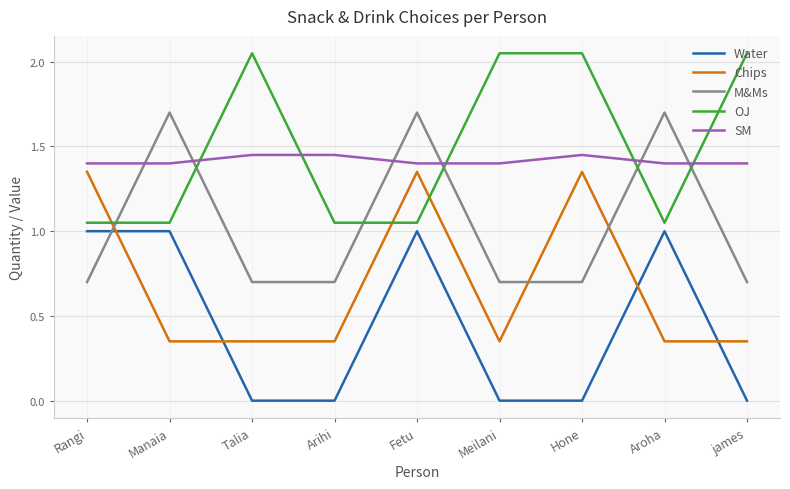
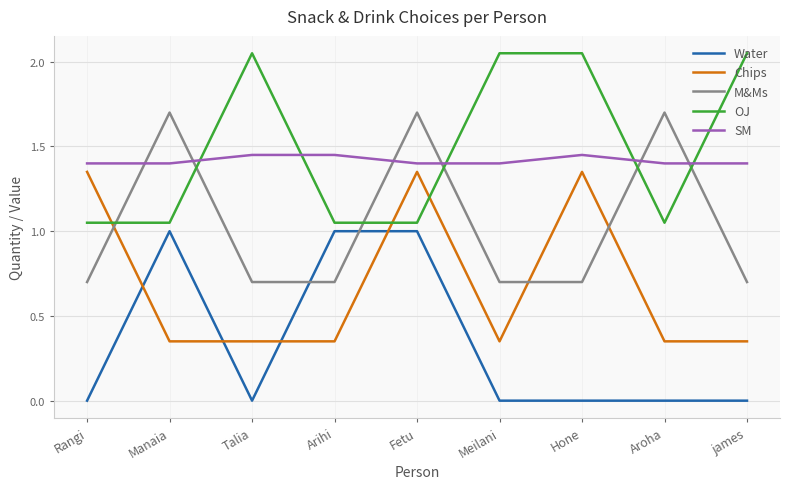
  {
    "Water": {
-     "Rangi": 1,
+     "Rangi": 0,
      "Manaia": 1,
      "Talia": 0,
-     "Arihi": 0,
+     "Arihi": 1,
      "Fetu": 1,
      "Meilani": 0,
      "Hone": 0,
-     "Aroha": 1,
+     "Aroha": 0,
      "james": 0
    },
    "Chips": {
      "Rangi": 1.35,
      "Manaia": 0.35,
      "Talia": 0.35,
      "Arihi": 0.35,
      "Fetu": 1.35,
      "Meilani": 0.35,
      "Hone": 1.35,
      "Aroha": 0.35,
      "james": 0.35
    },
    "M&Ms": {
      "Rangi": 0.70,
      "Manaia": 1.70,
      "Talia": 0.70,
      "Arihi": 0.70,
      "Fetu": 1.70,
      "Meilani": 0.70,
      "Hone": 0.70,
      "Aroha": 1.70,
      "james": 0.70
    },
    "OJ": {
      "Rangi": 1.05,
      "Manaia": 1.05,
      "Talia": 2.05,
      "Arihi": 1.05,
      "Fetu": 1.05,
      "Meilani": 2.05,
      "Hone": 2.05,
      "Aroha": 1.05,
      "james": 2.05
    },
    "SM": {
      "Rangi": 1.40,
      "Manaia": 1.40,
      "Talia": 1.45,
      "Arihi": 1.45,
      "Fetu": 1.40,
      "Meilani": 1.40,
      "Hone": 1.45,
      "Aroha": 1.40,
      "james": 1.40
    }
  }
